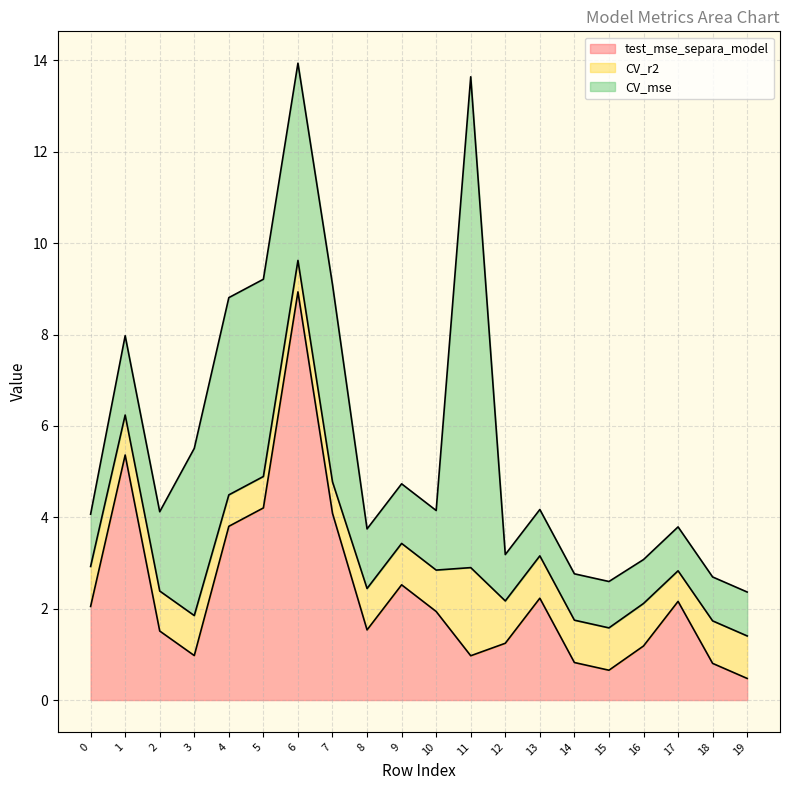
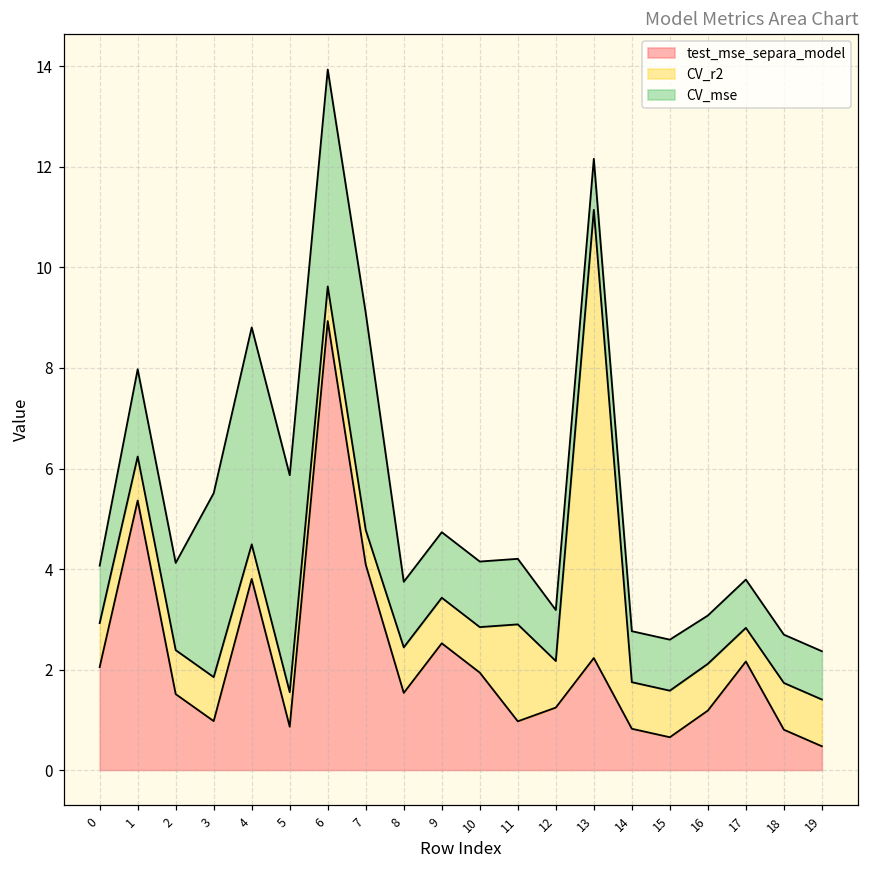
  {
    "test_mse_separa_model": {
      "0": 2.0,
      "1": 5.4,
      "2": 1.5,
      "3": 1.0,
      "4": 3.8,
-     "5": 4.2,
+     "5": 0.9,
      "6": 8.9,
      "7": 4.1,
      "8": 1.5,
      "9": 2.5,
      "10": 1.9,
      "11": 1.0,
      "12": 1.2,
      "13": 2.2,
      "14": 0.8,
      "15": 0.7,
      "16": 1.2,
      "17": 2.2,
      "18": 0.8,
      "19": 0.5
    },
    "CV_r2": {
      "0": 0.9,
      "1": 0.9,
      "2": 0.9,
      "3": 0.9,
      "4": 0.7,
      "5": 0.7,
      "6": 0.7,
      "7": 0.7,
      "8": 0.9,
      "9": 0.9,
      "10": 0.9,
      "11": 1.9,
      "12": 0.9,
-     "13": 0.9,
+     "13": 8.9,
      "14": 0.9,
      "15": 0.9,
      "16": 0.9,
      "17": 0.7,
      "18": 0.9,
      "19": 0.9
    },
    "CV_mse": {
      "0": 1.1,
      "1": 1.7,
      "2": 1.7,
      "3": 3.7,
      "4": 4.3,
      "5": 4.3,
      "6": 4.3,
      "7": 4.3,
      "8": 1.3,
      "9": 1.3,
      "10": 1.3,
-     "11": 10.7,
+     "11": 1.3,
      "12": 1.0,
      "13": 1.0,
      "14": 1.0,
      "15": 1.0,
      "16": 1.0,
      "17": 1.0,
      "18": 1.0,
      "19": 1.0
    }
  }
